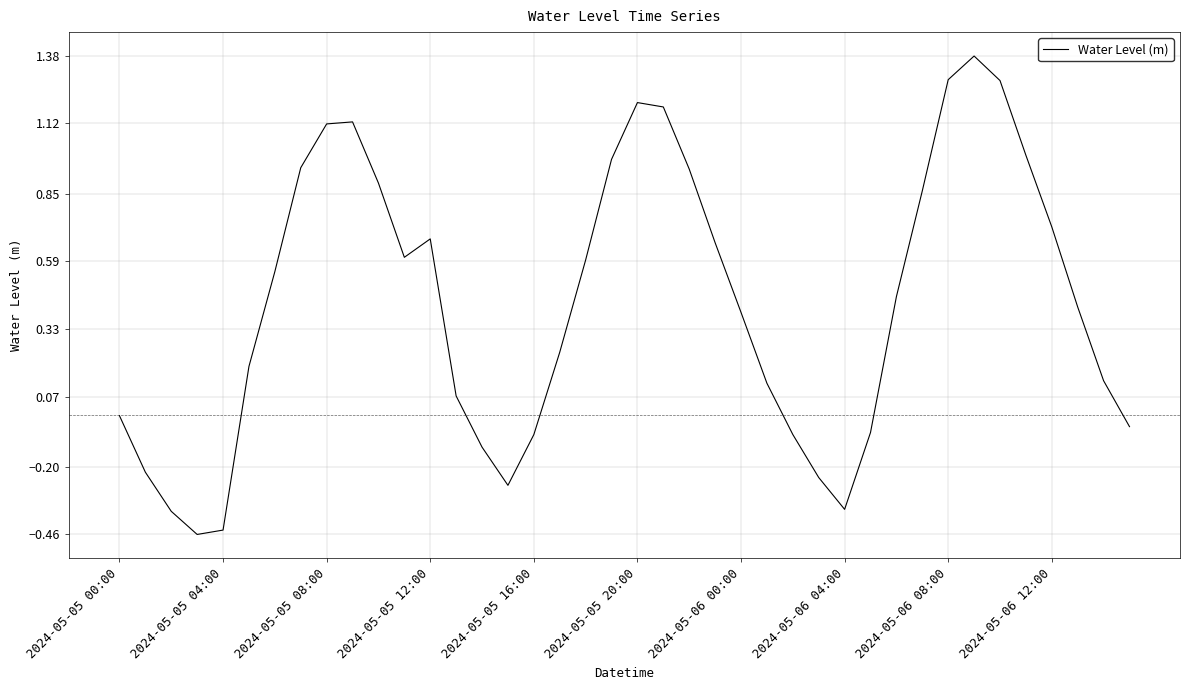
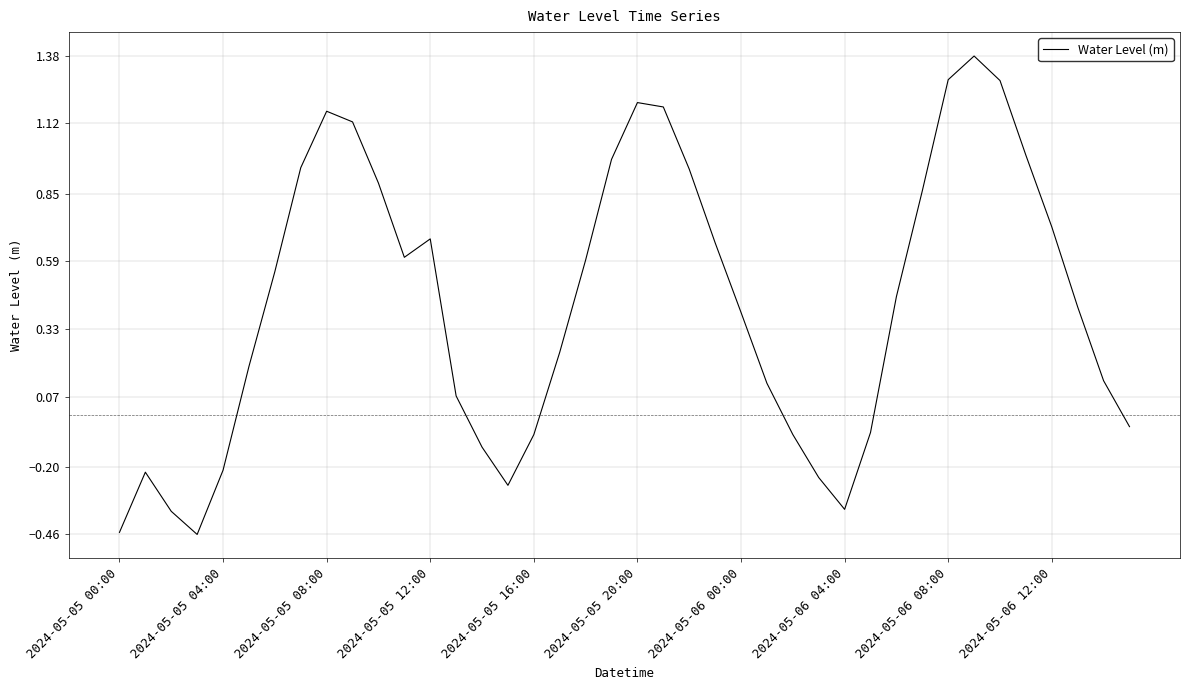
  {
-   "2024-05-05 00:00": 0.00,
-   "2024-05-05 04:00": -0.44,
-   "2024-05-05 08:00": 1.12,
+   "2024-05-05 00:00": -0.45,
+   "2024-05-05 04:00": -0.21,
+   "2024-05-05 08:00": 1.17,
    "2024-05-05 12:00": 0.68,
    "2024-05-05 16:00": -0.08,
    "2024-05-05 20:00": 1.20,
    "2024-05-06 00:00": 0.39,
    "2024-05-06 04:00": -0.36,
    "2024-05-06 08:00": 1.29,
    "2024-05-06 12:00": 0.72
  }
